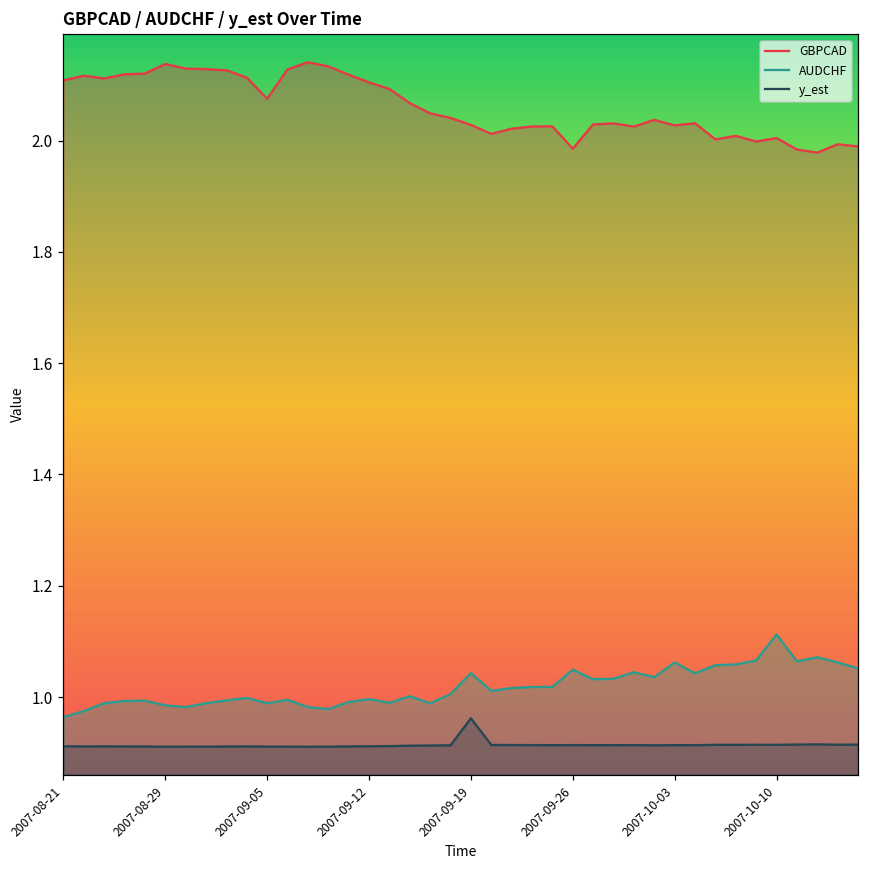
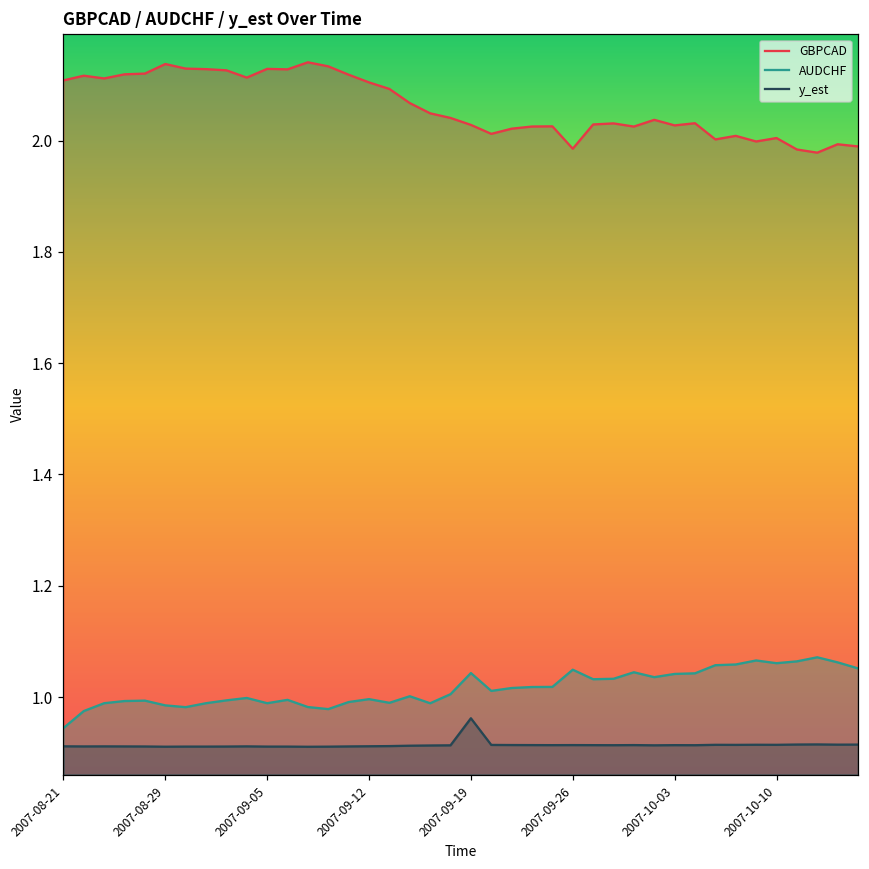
  {
    "GBPCAD": {
      "2007-08-21": 2.11,
      "2007-08-29": 2.14,
-     "2007-09-05": 2.08,
+     "2007-09-05": 2.13,
      "2007-09-12": 2.10,
      "2007-09-19": 2.03,
      "2007-09-26": 1.99,
      "2007-10-03": 2.03,
      "2007-10-10": 2.00
    },
    "AUDCHF": {
-     "2007-08-21": 0.96,
+     "2007-08-21": 0.94,
      "2007-08-29": 0.99,
      "2007-09-05": 0.99,
      "2007-09-12": 1.00,
      "2007-09-19": 1.04,
      "2007-09-26": 1.05,
-     "2007-10-03": 1.06,
-     "2007-10-10": 1.11
+     "2007-10-03": 1.04,
+     "2007-10-10": 1.06
    },
    "y_est": {
      "2007-08-21": 0.91,
      "2007-08-29": 0.91,
      "2007-09-05": 0.91,
      "2007-09-12": 0.91,
      "2007-09-19": 0.96,
      "2007-09-26": 0.91,
      "2007-10-03": 0.91,
      "2007-10-10": 0.91
    }
  }
